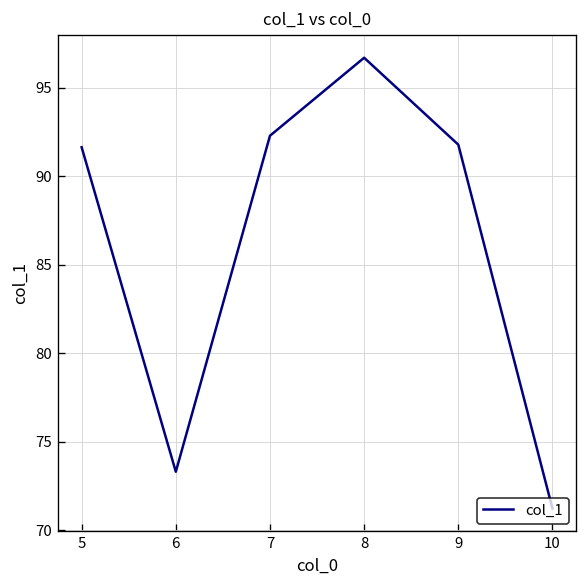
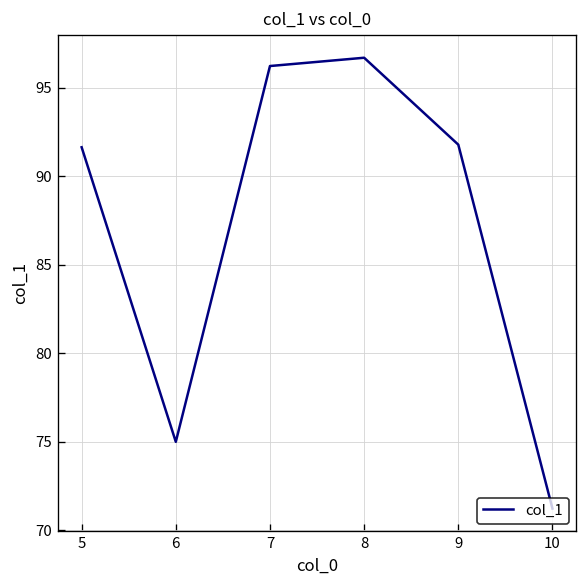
  {
    "5": 91.6,
-   "6": 73.3,
-   "7": 92.3,
+   "6": 75.0,
+   "7": 96.2,
    "8": 96.7,
    "9": 91.8
  }
